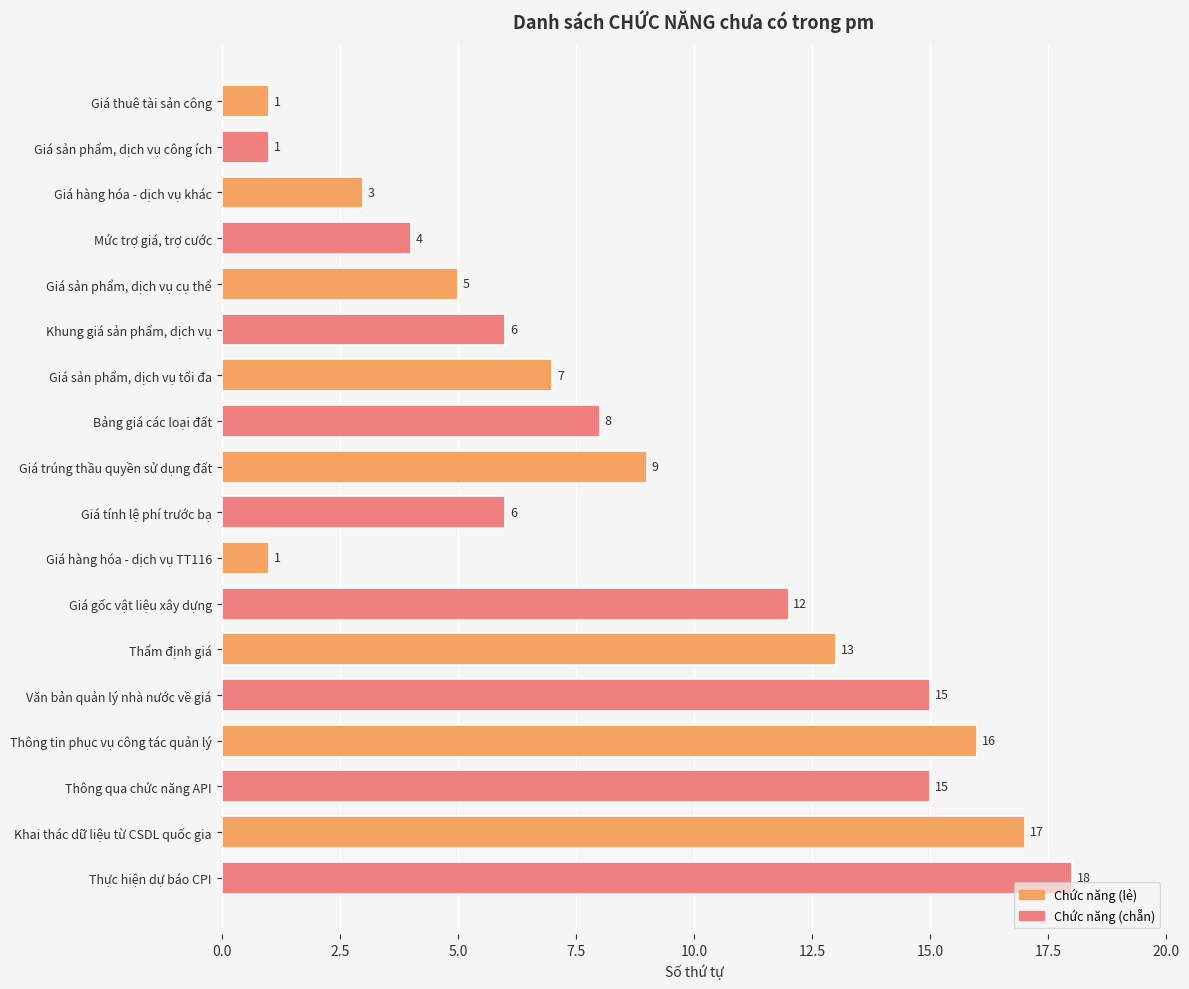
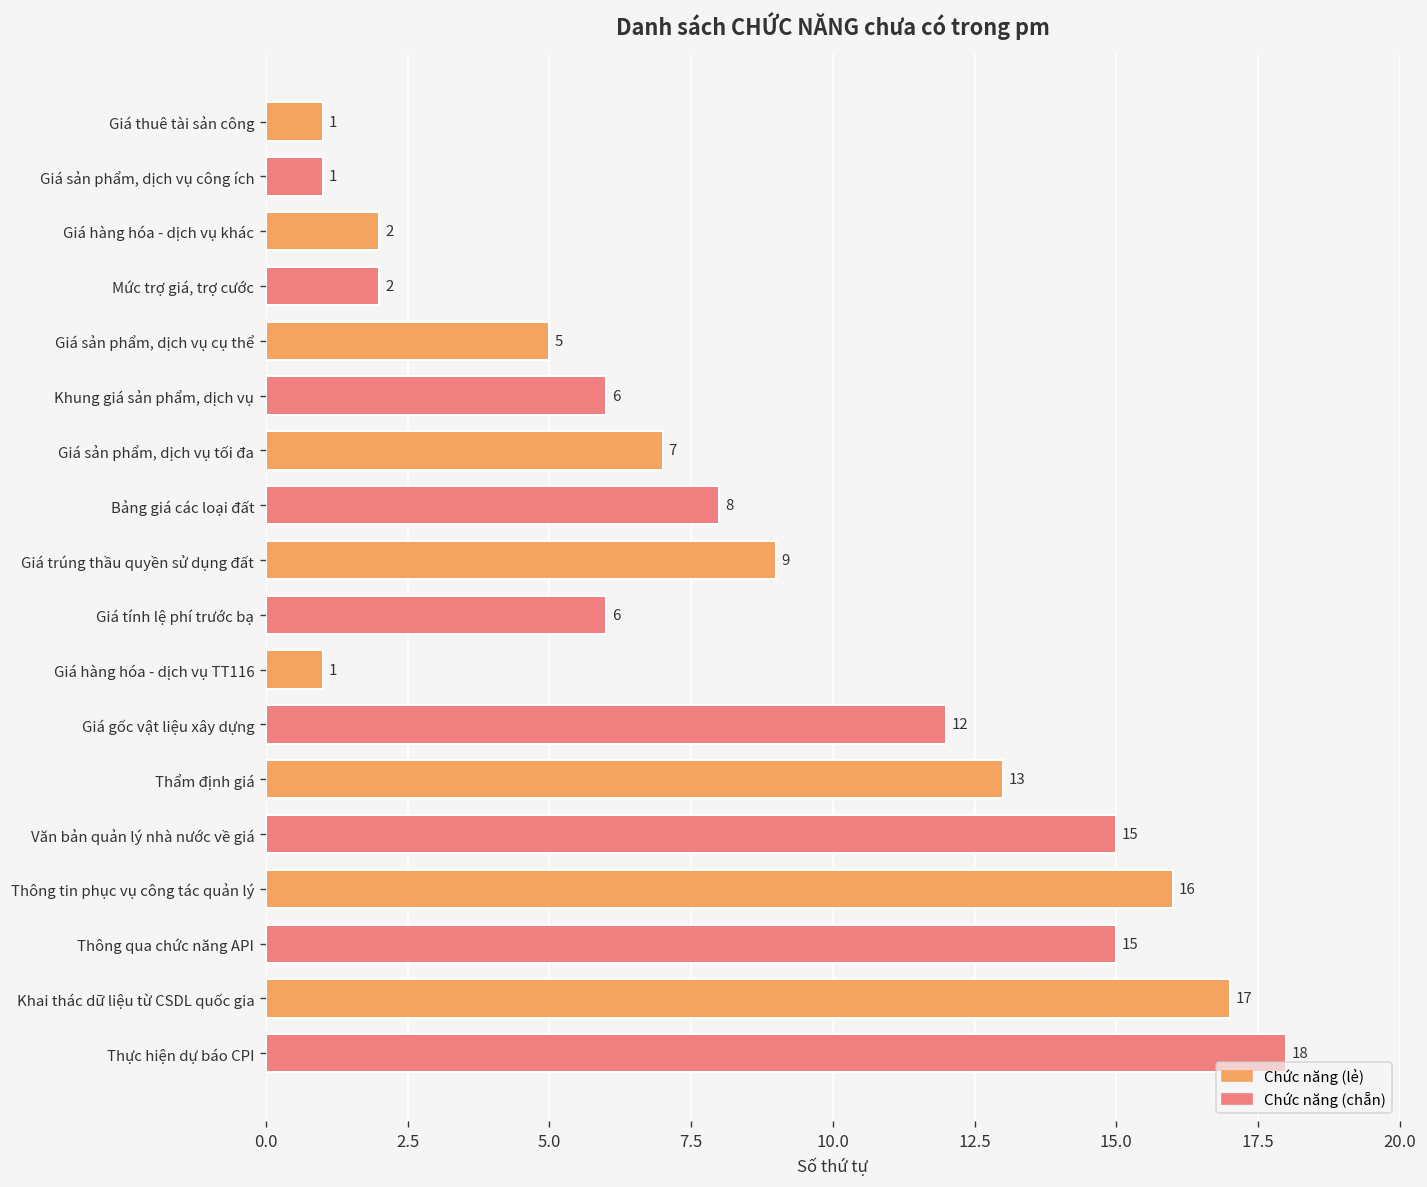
  {
    "Giá thuê tài sản công": 1,
    "Giá sản phẩm, dịch vụ công ích": 1,
-   "Giá hàng hóa - dịch vụ khác": 3,
-   "Mức trợ giá, trợ cước": 4,
+   "Giá hàng hóa - dịch vụ khác": 2,
+   "Mức trợ giá, trợ cước": 2,
    "Giá sản phẩm, dịch vụ cụ thể": 5,
    "Khung giá sản phẩm, dịch vụ": 6,
    "Giá sản phẩm, dịch vụ tối đa": 7,
    "Bảng giá các loại đất": 8,
    "Giá trúng thầu quyền sử dụng đất": 9,
    "Giá tính lệ phí trước bạ": 6,
    "Giá hàng hóa - dịch vụ TT116": 1,
    "Giá gốc vật liệu xây dựng": 12,
    "Thẩm định giá": 13,
    "Văn bản quản lý nhà nước về giá": 15,
    "Thông tin phục vụ công tác quản lý": 16,
    "Thông qua chức năng API": 15,
    "Khai thác dữ liệu từ CSDL quốc gia": 17
  }
